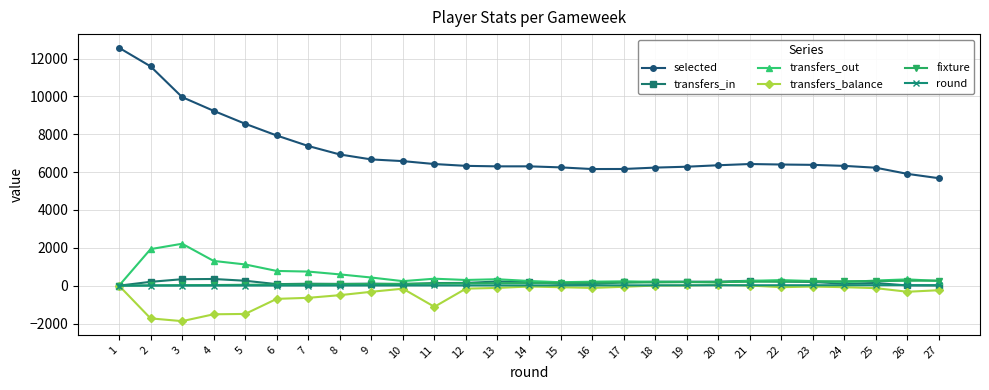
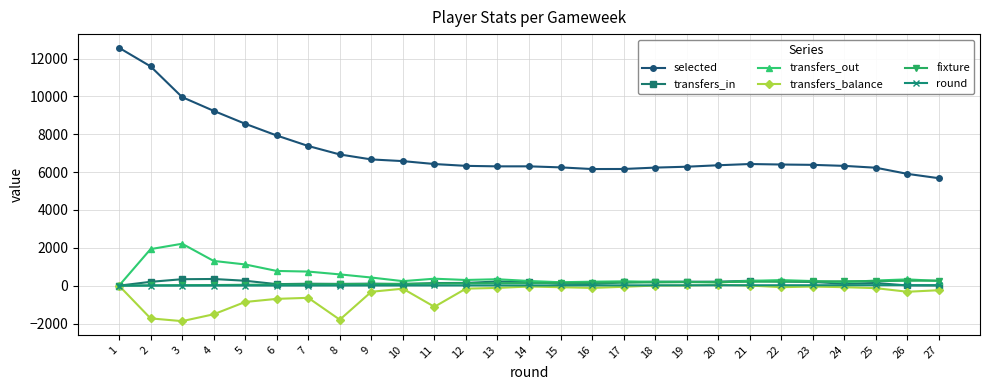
  {
    "transfers_balance": {
      "2": -1700,
      "3": -1900,
      "4": -1500,
-     "5": -1500,
+     "5": -900,
      "6": -700,
      "7": -600,
-     "8": -500,
+     "8": -1800,
      "9": -300,
      "10": -200,
      "11": -1100,
      "12": -200,
      "25": -100,
      "26": -300,
      "27": -200
    }
  }
